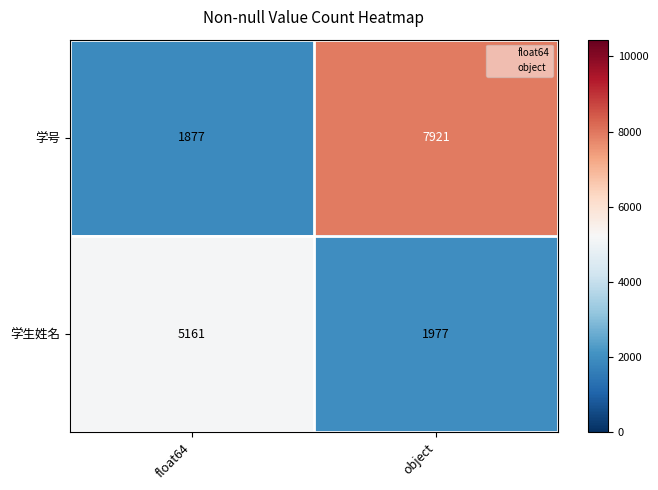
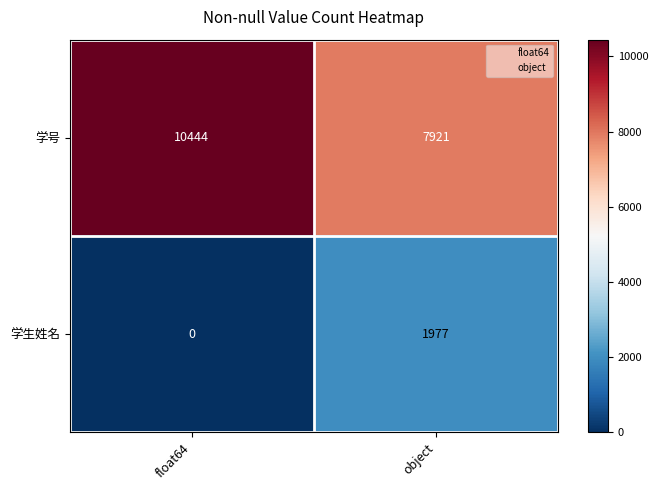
  {
    "学号": {
-     "float64": 1877,
+     "float64": 10444,
      "object": 7921
    },
    "学生姓名": {
-     "float64": 5161,
+     "float64": 0,
      "object": 1977
    }
  }
